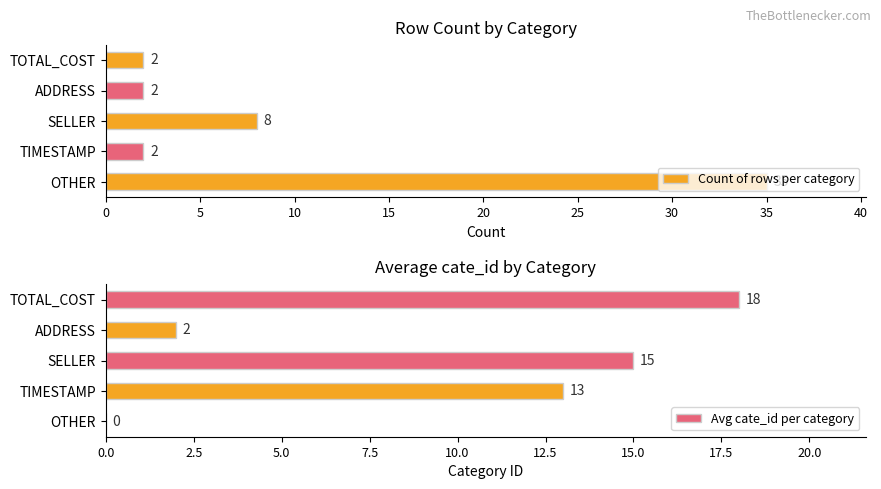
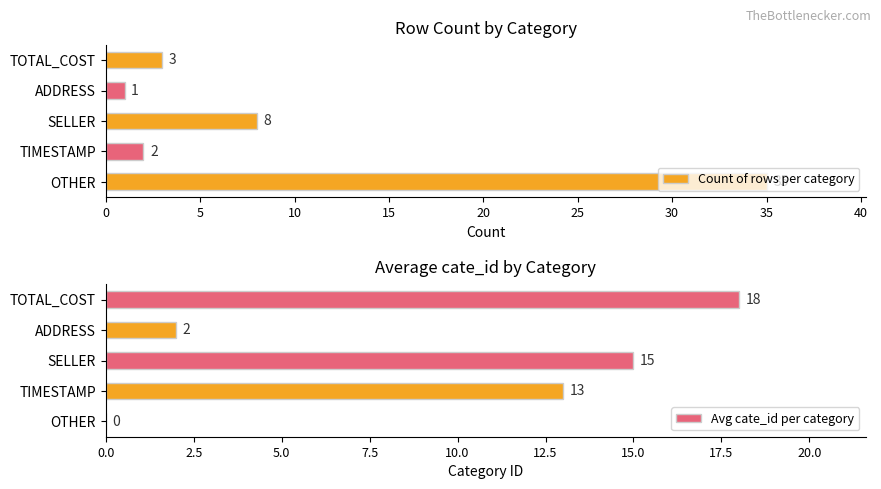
  {
    "Row Count by Category": {
-     "TOTAL_COST": 2,
-     "ADDRESS": 2,
+     "TOTAL_COST": 3,
+     "ADDRESS": 1,
      "SELLER": 8,
      "TIMESTAMP": 2
    },
    "Average cate_id by Category": {
      "TOTAL_COST": 18,
      "ADDRESS": 2,
      "SELLER": 15,
      "TIMESTAMP": 13,
      "OTHER": 0
    }
  }
